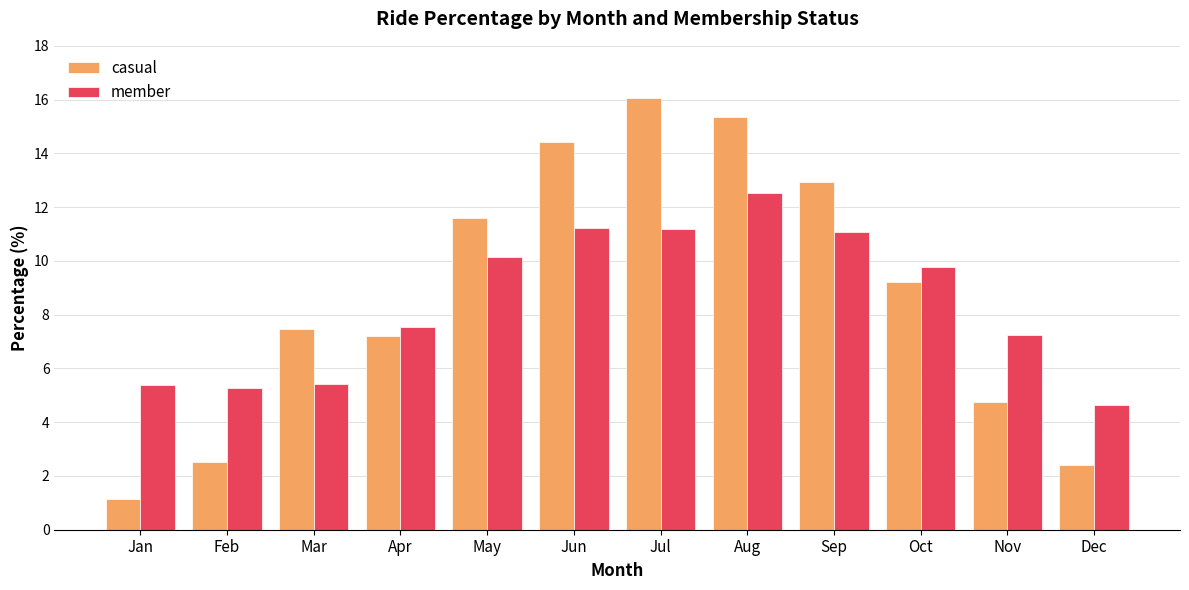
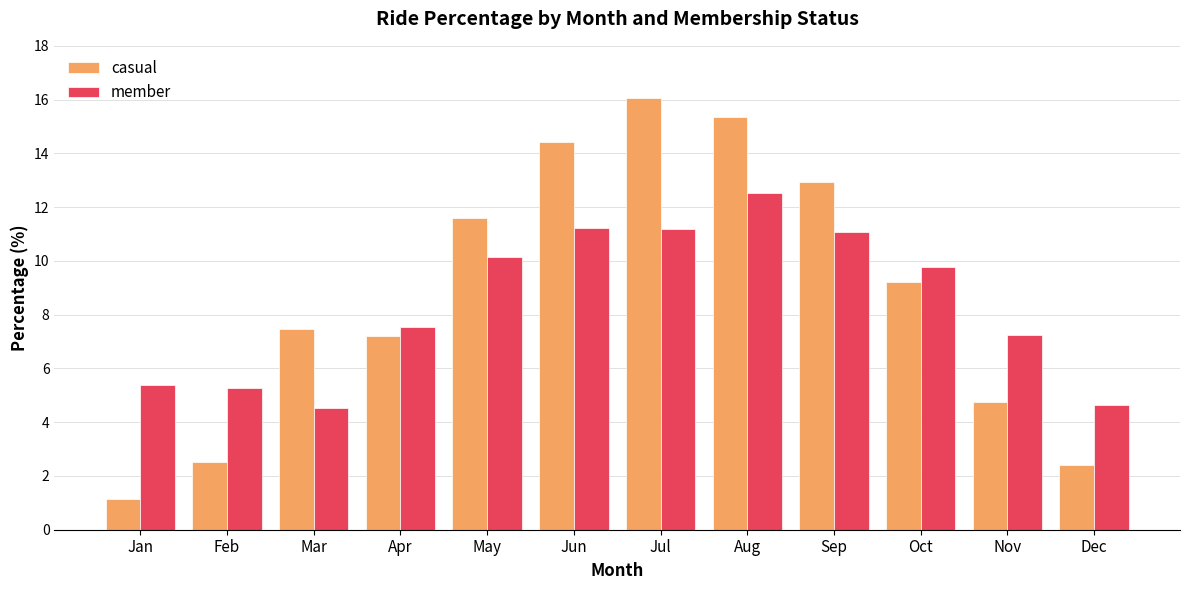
  {
    "casual": {
      "Jan": 1.2,
      "Feb": 2.5,
      "Mar": 7.5,
      "Apr": 7.2,
      "May": 11.6,
      "Jun": 14.4,
      "Jul": 16.1,
      "Aug": 15.4,
      "Sep": 12.9,
      "Oct": 9.2,
      "Nov": 4.7,
      "Dec": 2.4
    },
    "member": {
      "Jan": 5.4,
      "Feb": 5.3,
-     "Mar": 5.4,
+     "Mar": 4.5,
      "Apr": 7.5,
      "May": 10.2,
      "Jun": 11.2,
      "Jul": 11.2,
      "Aug": 12.5,
      "Sep": 11.1,
      "Oct": 9.8,
      "Nov": 7.3,
      "Dec": 4.7
    }
  }
